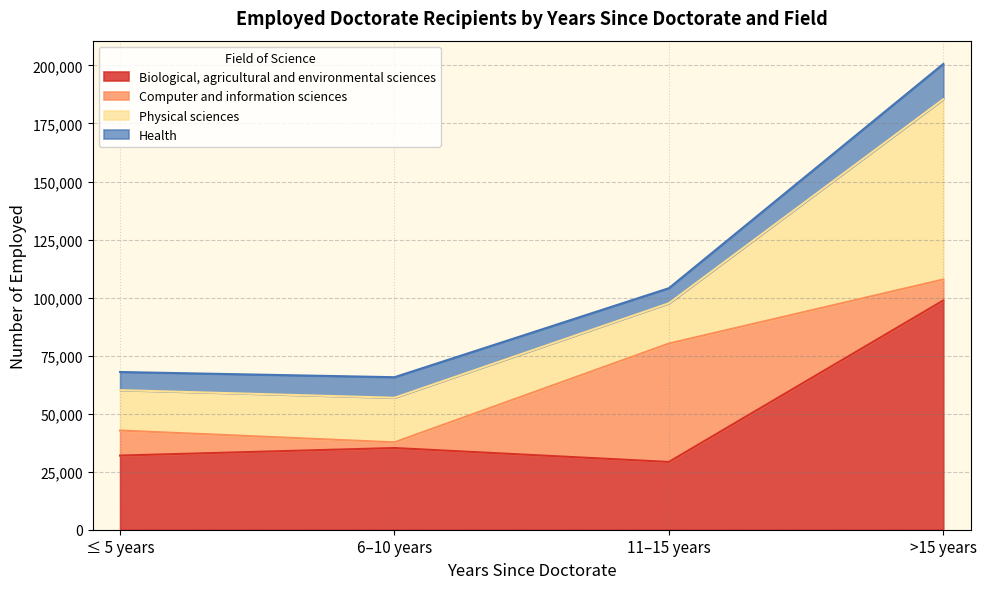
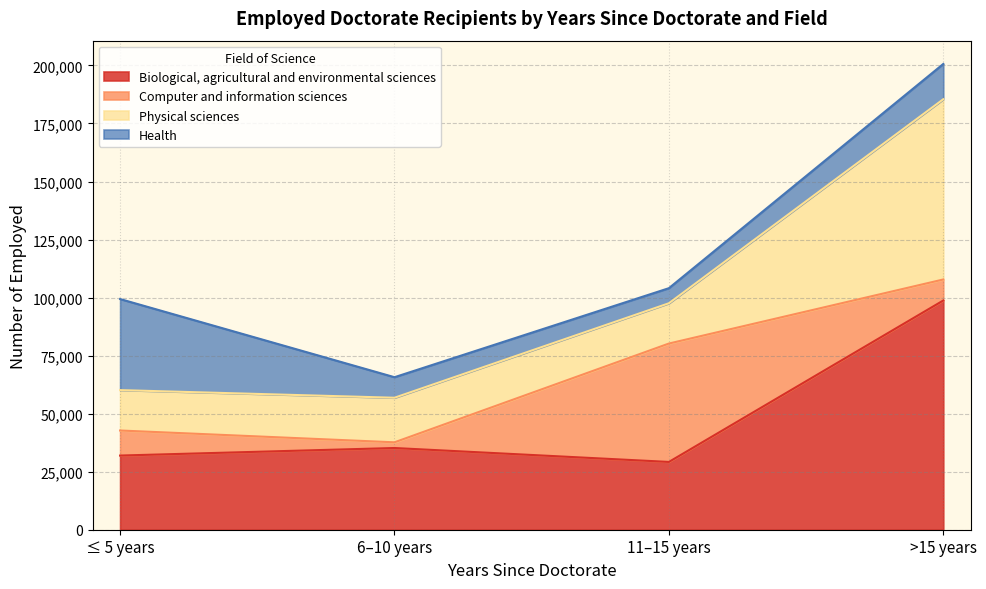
  {
    "Biological, agricultural and environmental sciences": {
      "≤ 5 years": "32,000",
      "6–10 years": "35,000",
      "11–15 years": "29,000",
      ">15 years": "99,000"
    },
    "Computer and information sciences": {
      "≤ 5 years": "11,000",
      "6–10 years": "2,000",
      "11–15 years": "51,000",
      ">15 years": "9,000"
    },
    "Physical sciences": {
      "≤ 5 years": "17,000",
      "6–10 years": "19,000",
      "11–15 years": "17,000",
      ">15 years": "78,000"
    },
    "Health": {
-     "≤ 5 years": "8,000",
+     "≤ 5 years": "39,000",
      "6–10 years": "9,000",
      "11–15 years": "7,000",
      ">15 years": "15,000"
    }
  }
